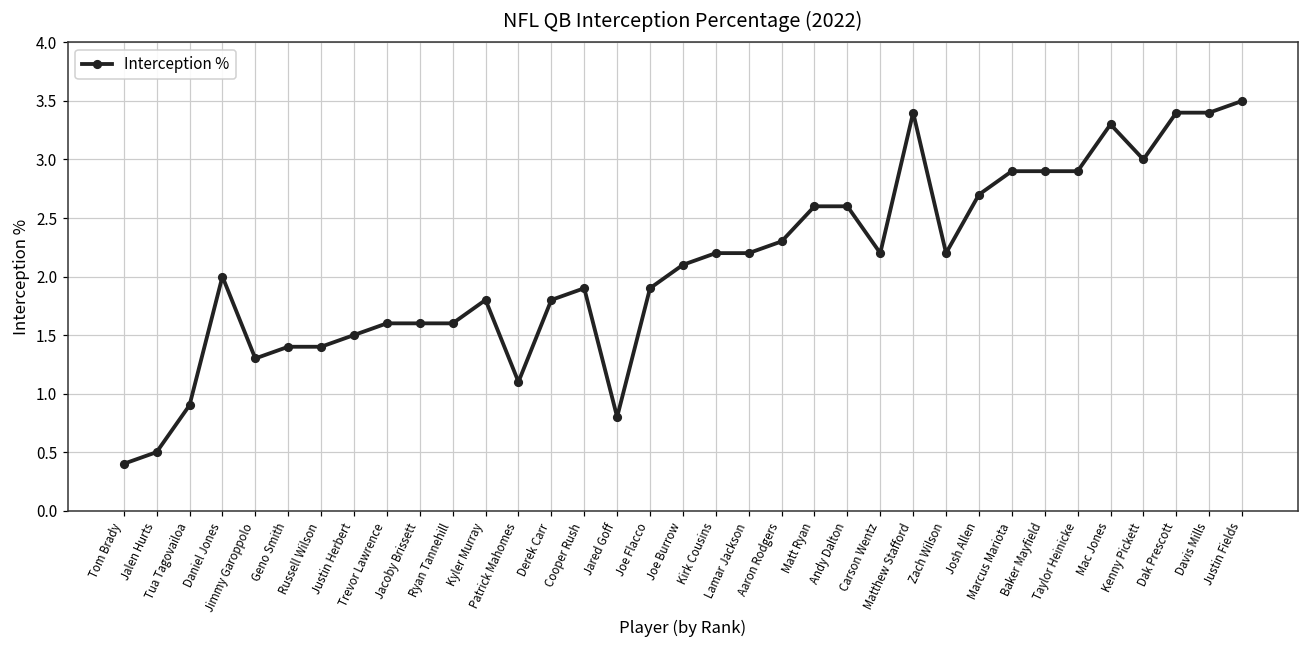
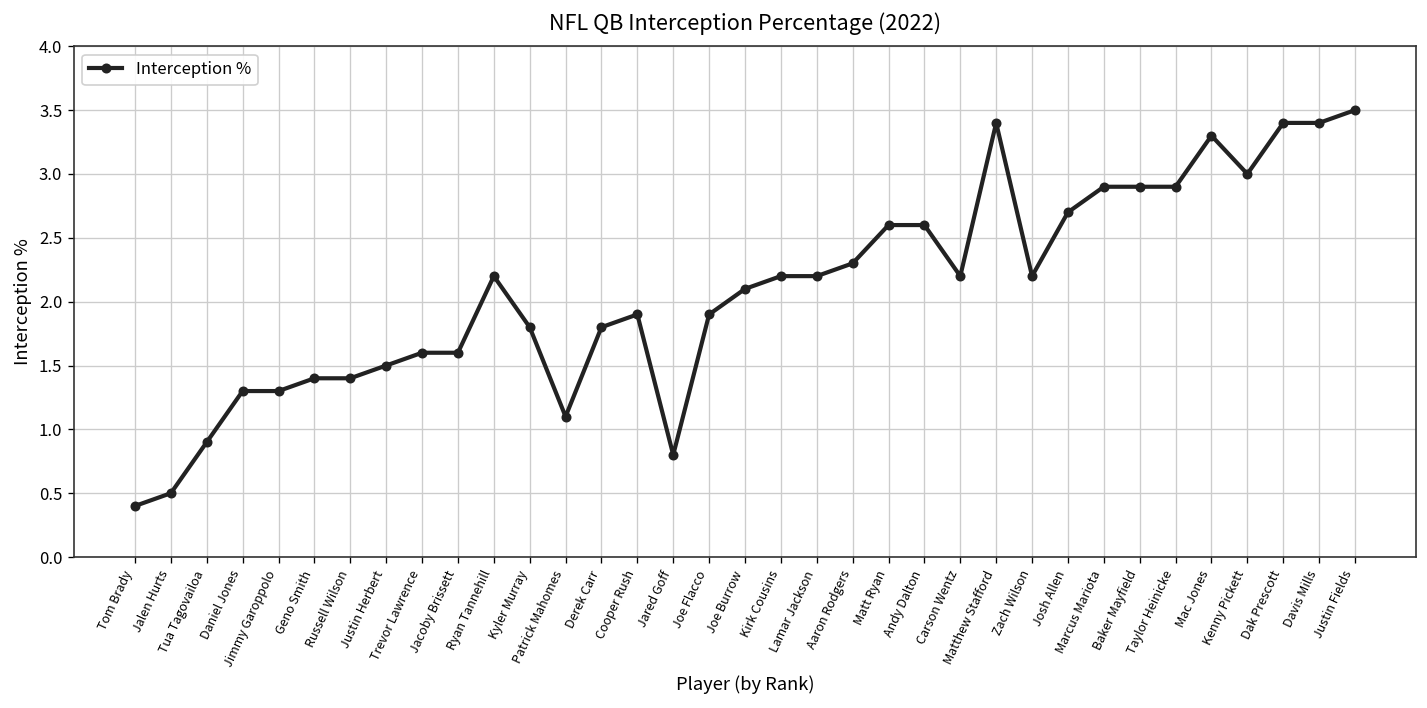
  {
    "Tom Brady": 0.4,
    "Jalen Hurts": 0.5,
    "Tua Tagovailoa": 0.9,
-   "Daniel Jones": 2.0,
+   "Daniel Jones": 1.3,
    "Jimmy Garoppolo": 1.3,
    "Geno Smith": 1.4,
    "Russell Wilson": 1.4,
    "Justin Herbert": 1.5,
    "Trevor Lawrence": 1.6,
    "Jacoby Brissett": 1.6,
-   "Ryan Tannehill": 1.6,
+   "Ryan Tannehill": 2.2,
    "Kyler Murray": 1.8,
    "Patrick Mahomes": 1.1,
    "Derek Carr": 1.8,
    "Cooper Rush": 1.9,
    "Jared Goff": 0.8,
    "Joe Flacco": 1.9,
    "Joe Burrow": 2.1,
    "Kirk Cousins": 2.2,
    "Lamar Jackson": 2.2,
    "Aaron Rodgers": 2.3,
    "Matt Ryan": 2.6,
    "Andy Dalton": 2.6,
    "Carson Wentz": 2.2,
    "Matthew Stafford": 3.4,
    "Zach Wilson": 2.2,
    "Josh Allen": 2.7,
    "Marcus Mariota": 2.9,
    "Baker Mayfield": 2.9,
    "Taylor Heinicke": 2.9,
    "Mac Jones": 3.3,
    "Kenny Pickett": 3.0,
    "Dak Prescott": 3.4,
    "Davis Mills": 3.4,
    "Justin Fields": 3.5
  }
